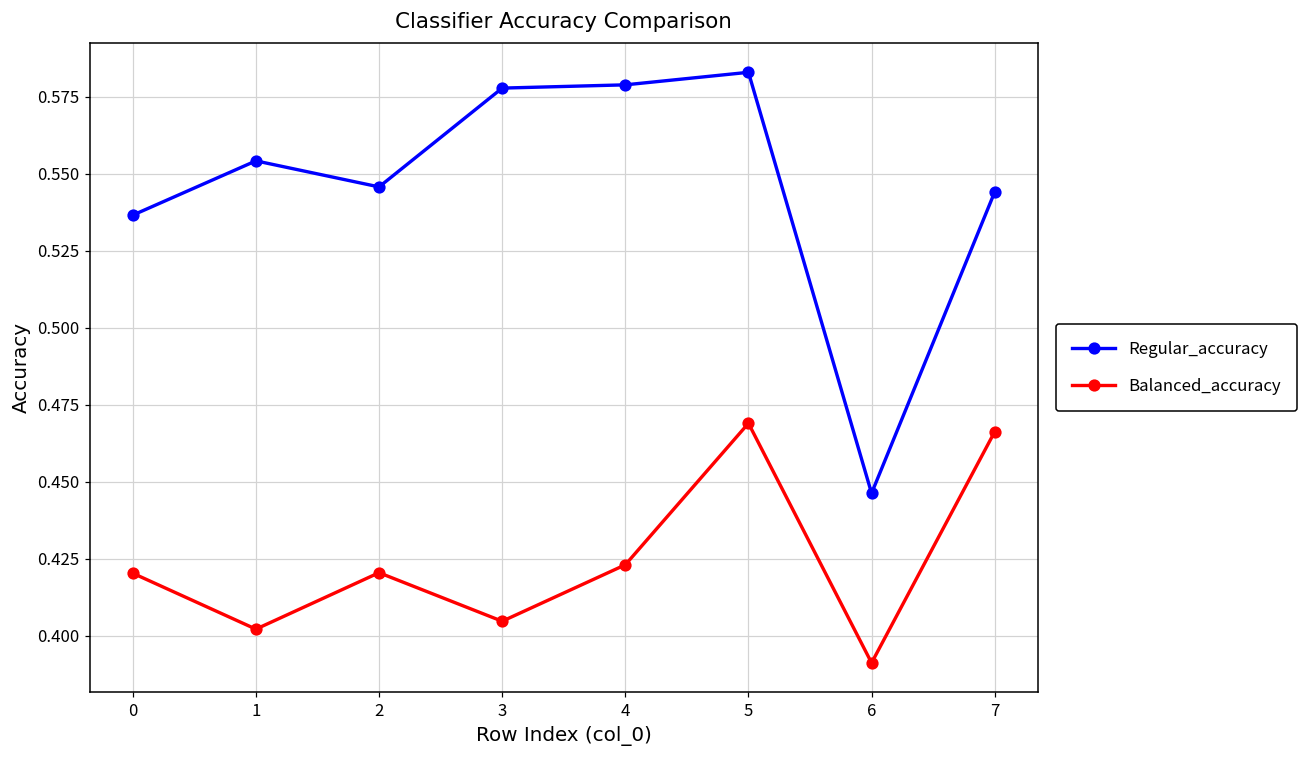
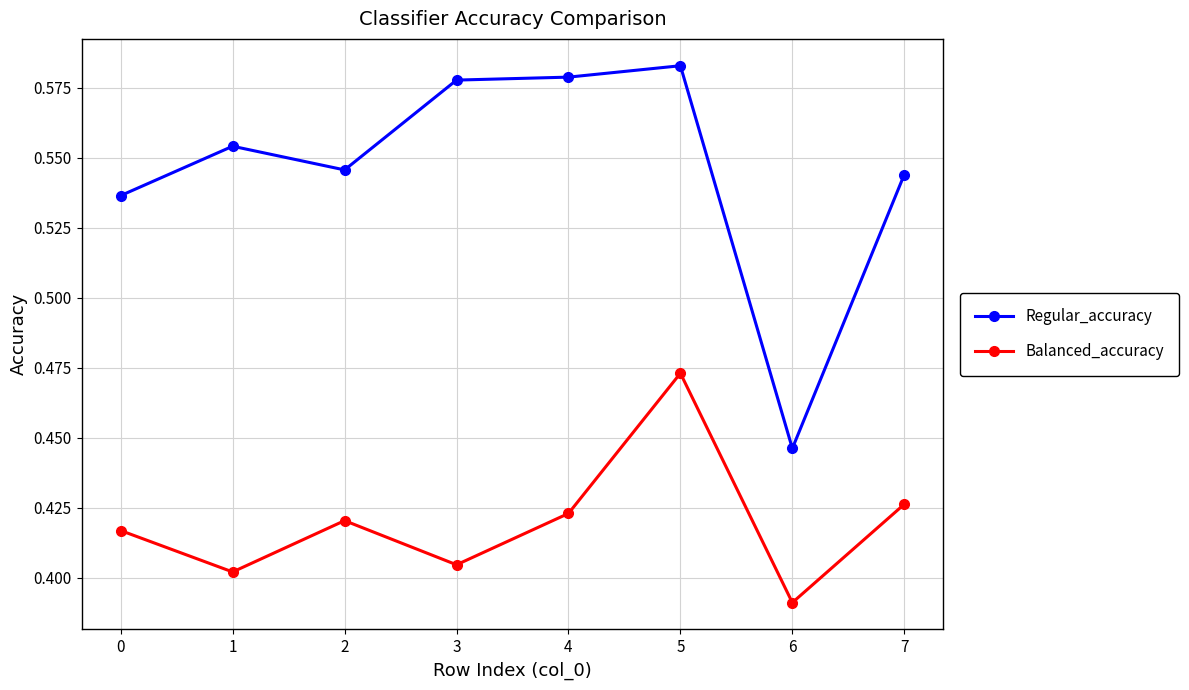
  {
    "Regular_accuracy": {
      "0": 0.537,
      "1": 0.554,
      "2": 0.546,
      "3": 0.578,
      "4": 0.579,
      "5": 0.583,
      "6": 0.446,
      "7": 0.544
    },
    "Balanced_accuracy": {
-     "0": 0.420,
+     "0": 0.417,
      "1": 0.402,
      "2": 0.420,
      "3": 0.405,
      "4": 0.423,
-     "5": 0.469,
+     "5": 0.473,
      "6": 0.391,
-     "7": 0.466
+     "7": 0.426
    }
  }
